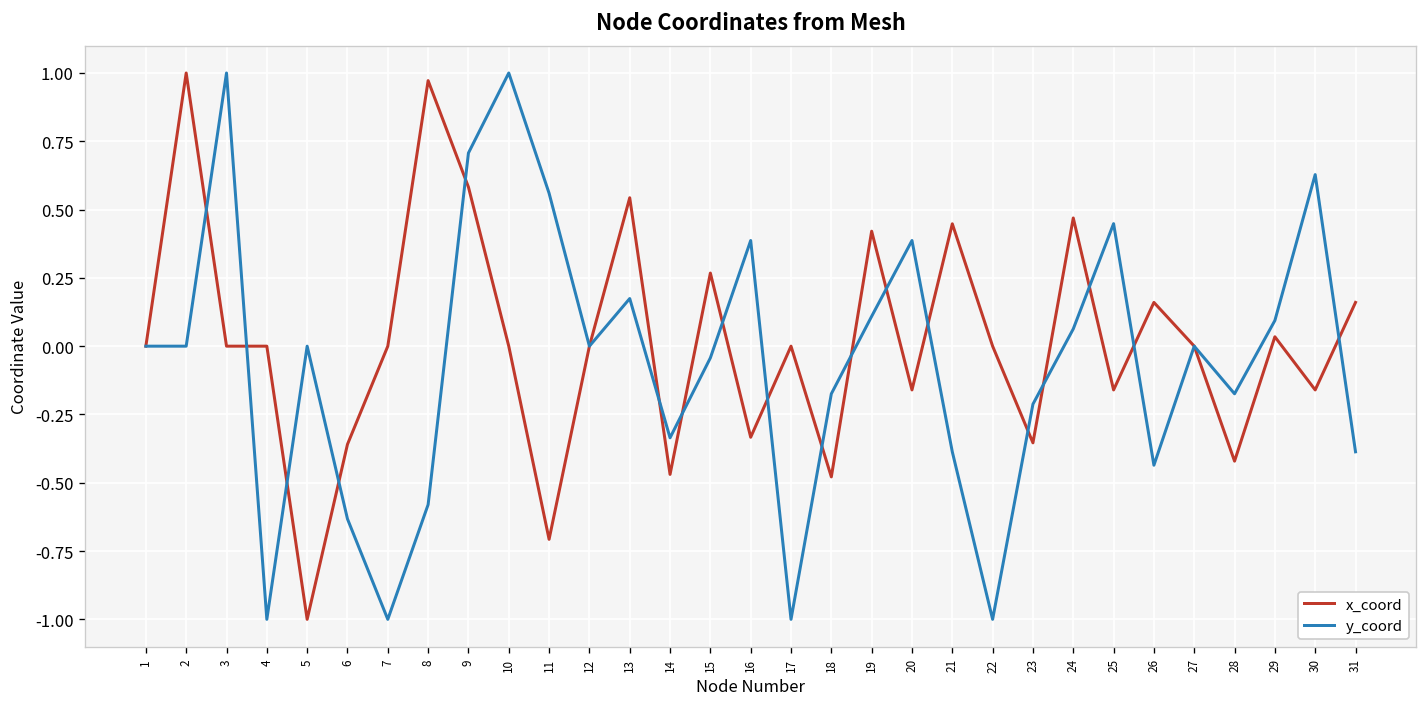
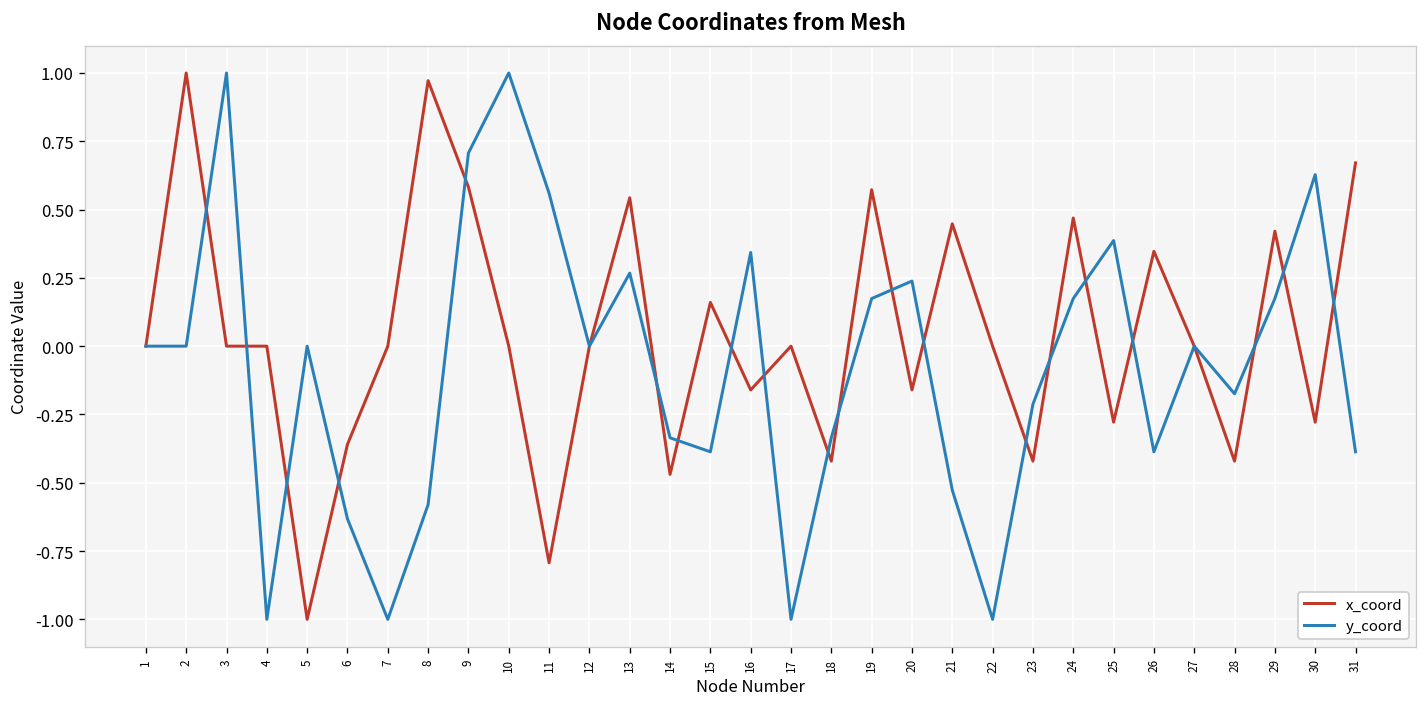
  {
    "x_coord": {
      "2": 1.00,
      "3": 0.00,
      "4": 0.00,
      "5": -1.00,
      "6": -0.36,
      "7": 0.00,
      "8": 0.97,
      "9": 0.58,
      "10": 0.00,
-     "11": -0.71,
+     "11": -0.79,
      "13": 0.54,
      "14": -0.47,
-     "15": 0.27,
-     "16": -0.33,
+     "15": 0.16,
+     "16": -0.16,
      "17": 0.00,
-     "18": -0.48,
-     "19": 0.42,
+     "18": -0.42,
+     "19": 0.57,
      "20": -0.16,
      "21": 0.45,
      "22": 0.00,
-     "23": -0.35,
+     "23": -0.42,
      "24": 0.47,
-     "25": -0.16,
-     "26": 0.16,
+     "25": -0.28,
+     "26": 0.35,
      "28": -0.42,
-     "29": 0.03,
-     "30": -0.16,
-     "31": 0.16
+     "29": 0.42,
+     "30": -0.28,
+     "31": 0.67
    },
    "y_coord": {
      "2": 0.00,
      "3": 1.00,
      "4": -1.00,
      "5": 0.00,
      "6": -0.63,
      "7": -1.00,
      "8": -0.58,
      "9": 0.71,
      "10": 1.00,
      "11": 0.56,
-     "13": 0.17,
+     "13": 0.27,
      "14": -0.34,
-     "15": -0.04,
-     "16": 0.39,
+     "15": -0.39,
+     "16": 0.34,
      "17": -1.00,
-     "18": -0.17,
-     "19": 0.11,
-     "20": 0.39,
-     "21": -0.39,
+     "18": -0.33,
+     "19": 0.17,
+     "20": 0.24,
+     "21": -0.53,
      "22": -1.00,
      "23": -0.21,
-     "24": 0.06,
-     "25": 0.45,
-     "26": -0.44,
+     "24": 0.17,
+     "25": 0.39,
+     "26": -0.39,
      "28": -0.17,
-     "29": 0.09,
+     "29": 0.17,
      "30": 0.63,
      "31": -0.39
    }
  }
